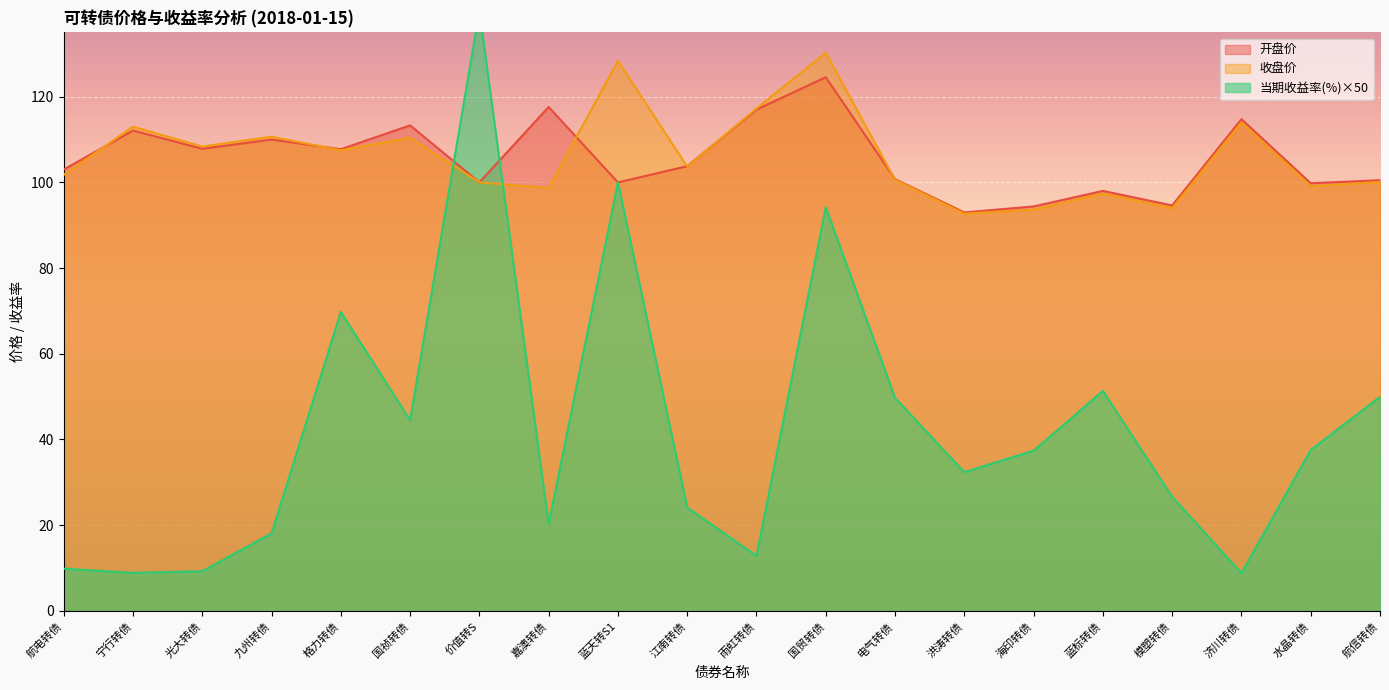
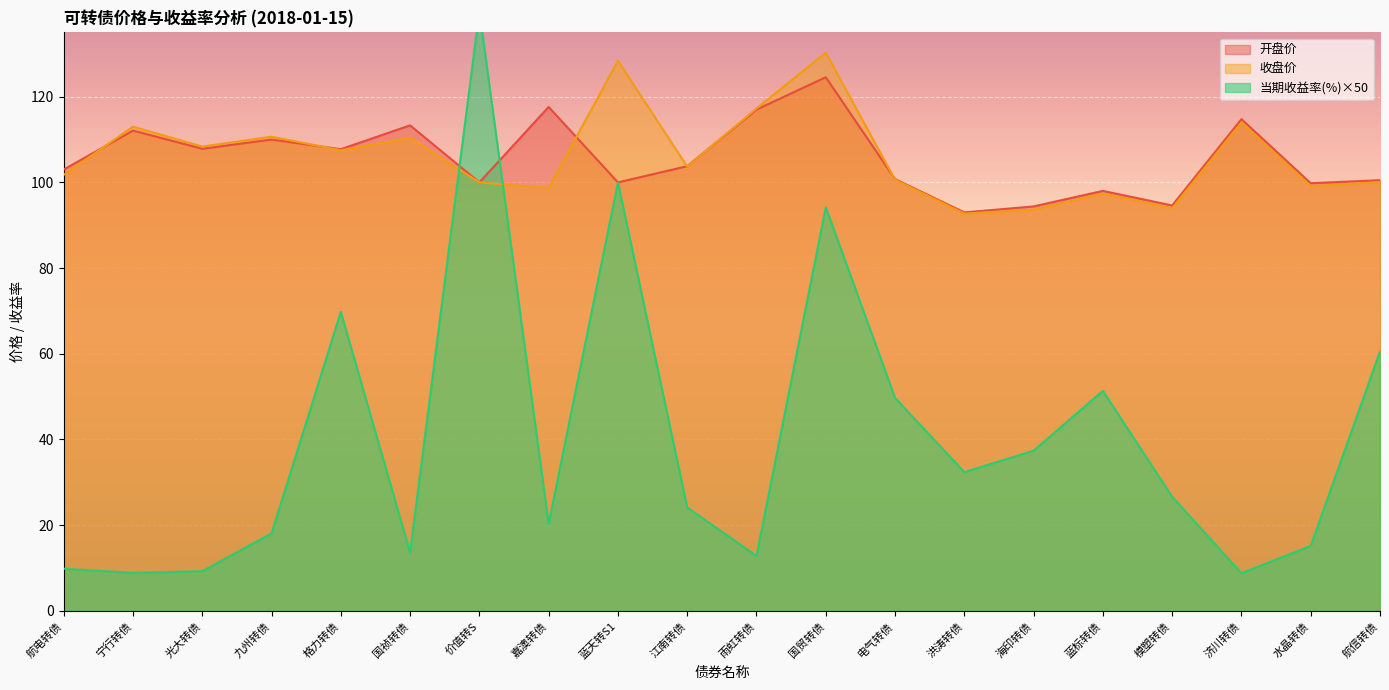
  {
    "开盘价": {
      "航电转债": 103,
      "宁行转债": 112,
      "九州转债": 110,
      "国祯转债": 113,
      "嘉澳转债": 118,
      "国贸转债": 125,
      "海印转债": 94,
      "蓝标转债": 98,
      "模塑转债": 95,
      "济川转债": 115,
      "水晶转债": 100
    },
    "收盘价": {
      "航电转债": 102,
      "宁行转债": 113,
      "九州转债": 111,
      "国祯转债": 110,
      "嘉澳转债": 99,
      "蓝天转S1": 128,
      "国贸转债": 130,
      "海印转债": 94,
      "蓝标转债": 97,
      "模塑转债": 94,
      "济川转债": 114,
      "水晶转债": 99
    },
    "当期收益率(%)×50": {
      "航电转债": 10,
      "宁行转债": 9,
      "光大转债": 9,
      "九州转债": 18,
      "格力转债": 70,
-     "国祯转债": 45,
+     "国祯转债": 14,
      "嘉澳转债": 20,
      "江南转债": 24,
      "雨虹转债": 13,
      "国贸转债": 94,
      "电气转债": 50,
      "洪涛转债": 32,
      "海印转债": 37,
      "蓝标转债": 51,
      "模塑转债": 27,
      "济川转债": 9,
-     "水晶转债": 38,
-     "航信转债": 50
+     "水晶转债": 15,
+     "航信转债": 61
    }
  }
